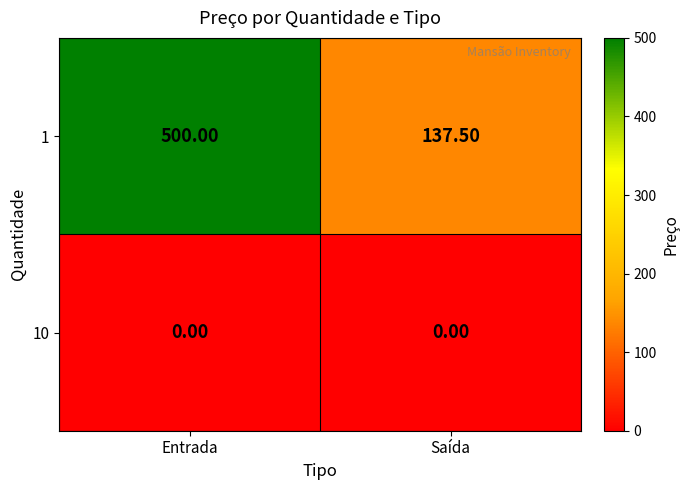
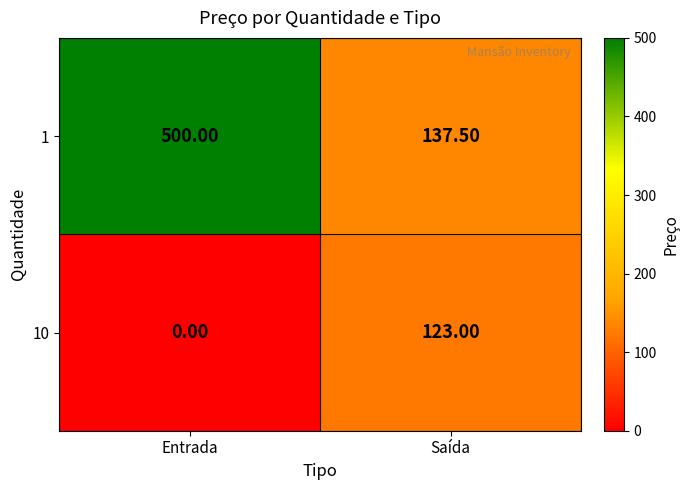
  {
    "1": {
      "Entrada": 500.00
    },
    "10": {
      "Entrada": 0.00,
-     "Saída": 0.00
+     "Saída": 123.00
    }
  }
